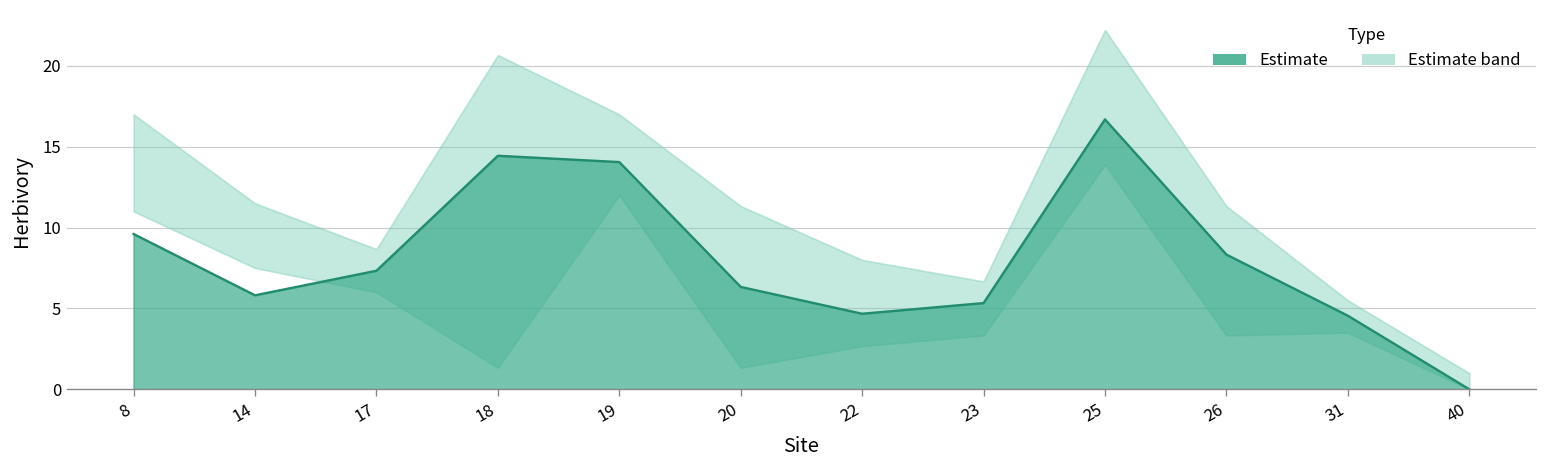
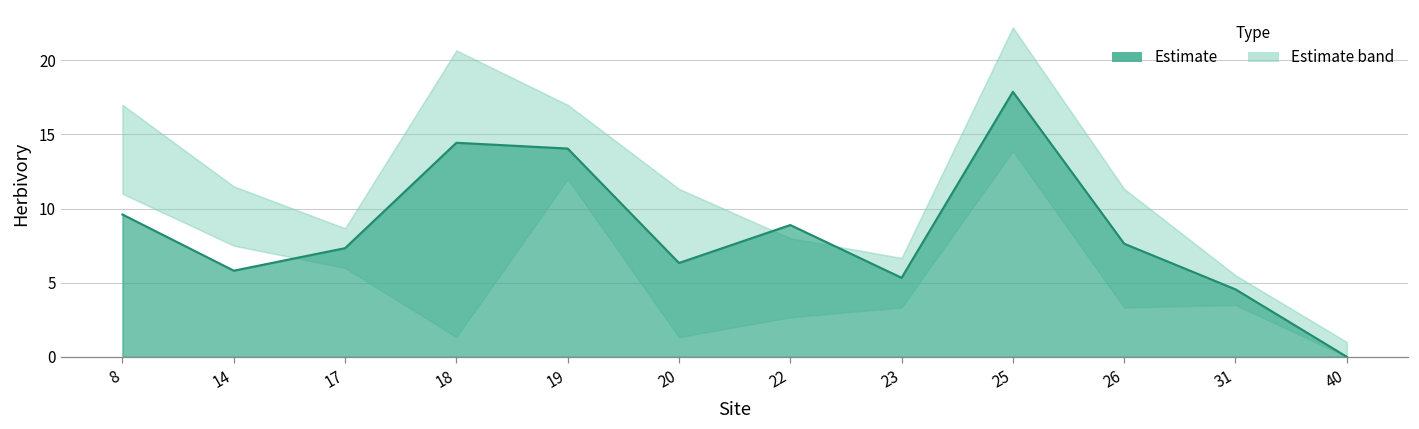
  {
    "Estimate": {
      "8": 9.6,
      "14": 5.8,
      "17": 7.3,
      "18": 14.4,
      "19": 14.1,
      "20": 6.3,
-     "22": 4.7,
+     "22": 8.9,
      "23": 5.3,
-     "25": 16.7,
-     "26": 8.3,
+     "25": 17.9,
+     "26": 7.6,
      "31": 4.6,
      "40": 0.0
    }
  }
